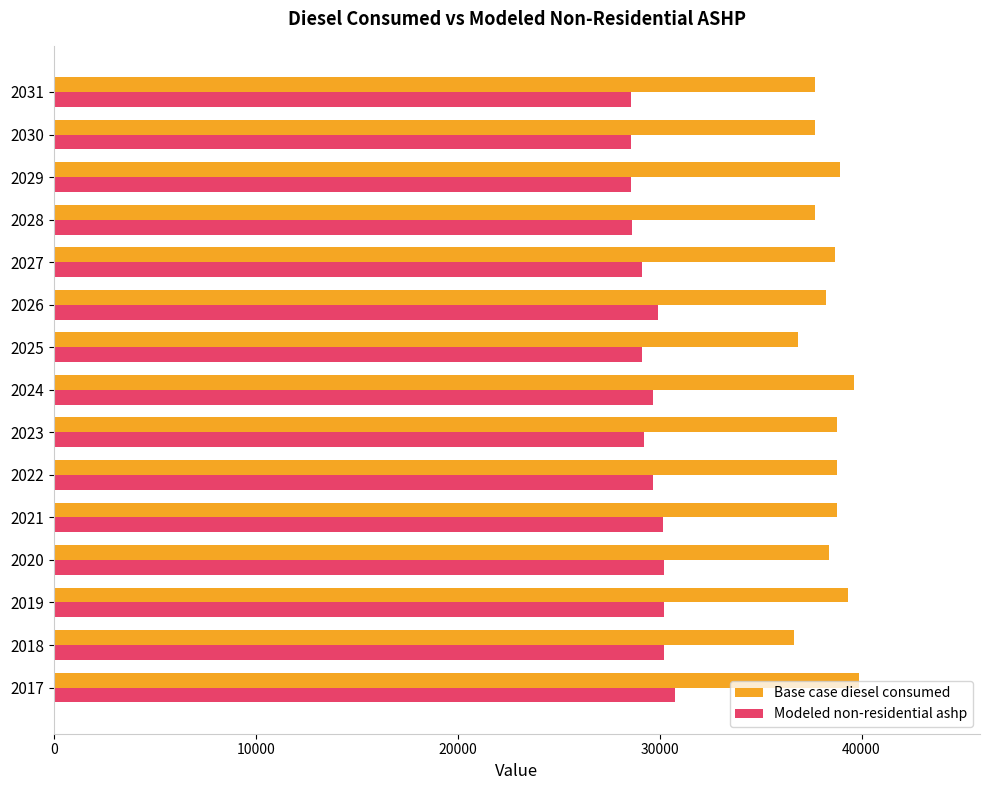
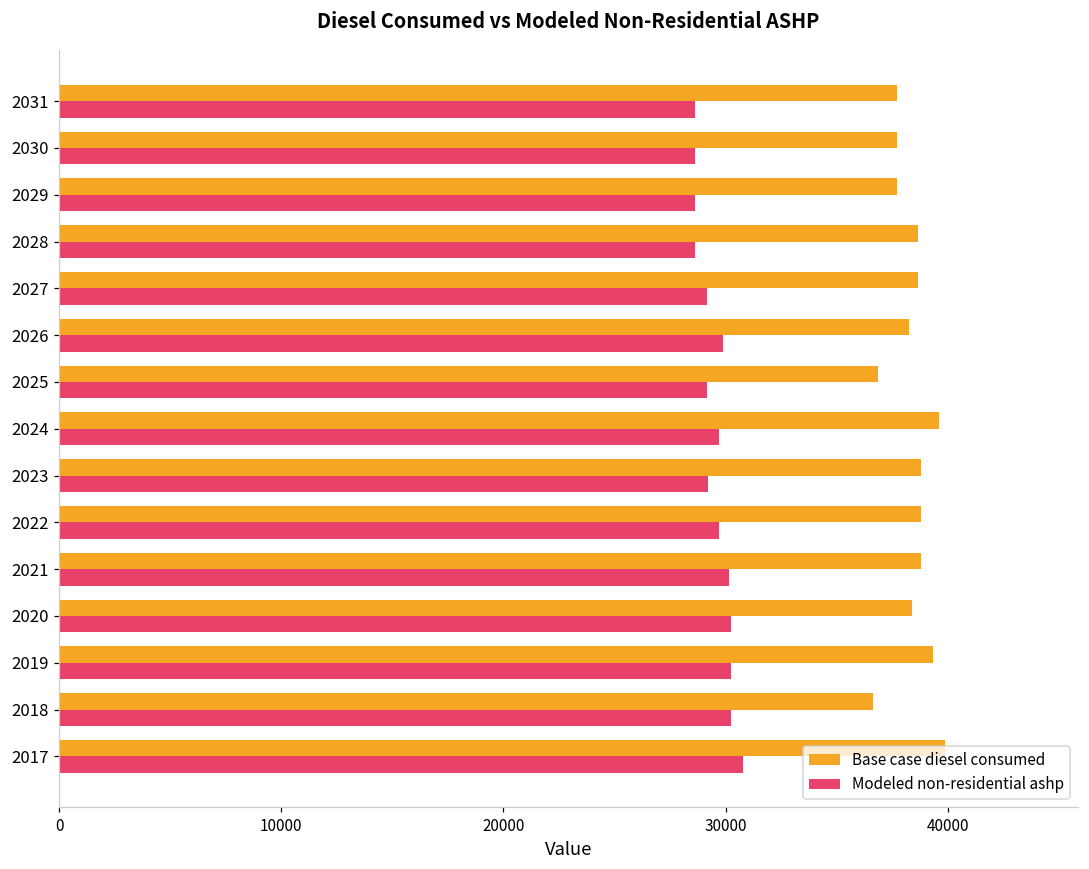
  {
    "Base case diesel consumed": {
      "2031": 37700,
      "2030": 37700,
-     "2029": 38900,
-     "2028": 37700,
+     "2029": 37700,
+     "2028": 38600,
      "2027": 38700,
      "2026": 38300,
      "2025": 36800,
      "2024": 39600,
      "2023": 38800,
      "2022": 38800,
      "2021": 38800,
      "2020": 38400,
      "2019": 39300,
      "2018": 36700,
      "2017": 39900
    },
    "Modeled non-residential ashp": {
      "2031": 28600,
      "2030": 28600,
      "2029": 28600,
      "2028": 28600,
      "2027": 29200,
      "2026": 29900,
      "2025": 29200,
      "2024": 29700,
      "2023": 29200,
      "2022": 29700,
      "2021": 30200,
      "2020": 30200,
      "2019": 30200,
      "2018": 30200,
      "2017": 30800
    }
  }
